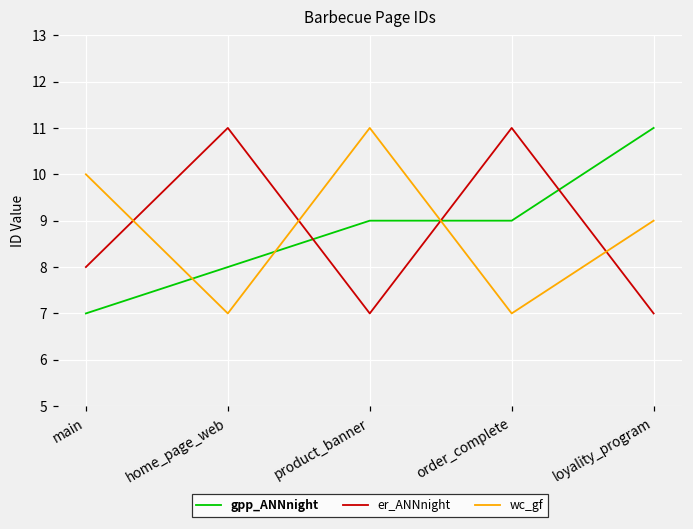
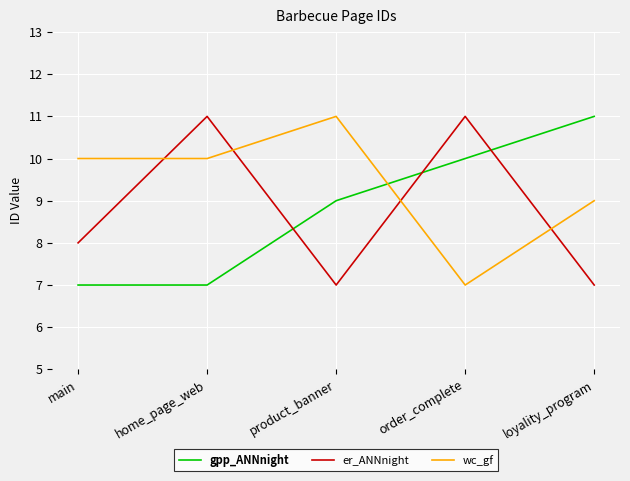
  {
    "gpp_ANNnight": {
      "main": 7,
-     "home_page_web": 8,
+     "home_page_web": 7,
      "product_banner": 9,
-     "order_complete": 9,
+     "order_complete": 10,
      "loyality_program": 11
    },
    "er_ANNnight": {
      "main": 8,
      "home_page_web": 11,
      "product_banner": 7,
      "order_complete": 11,
      "loyality_program": 7
    },
    "wc_gf": {
      "main": 10,
-     "home_page_web": 7,
+     "home_page_web": 10,
      "product_banner": 11,
      "order_complete": 7,
      "loyality_program": 9
    }
  }
